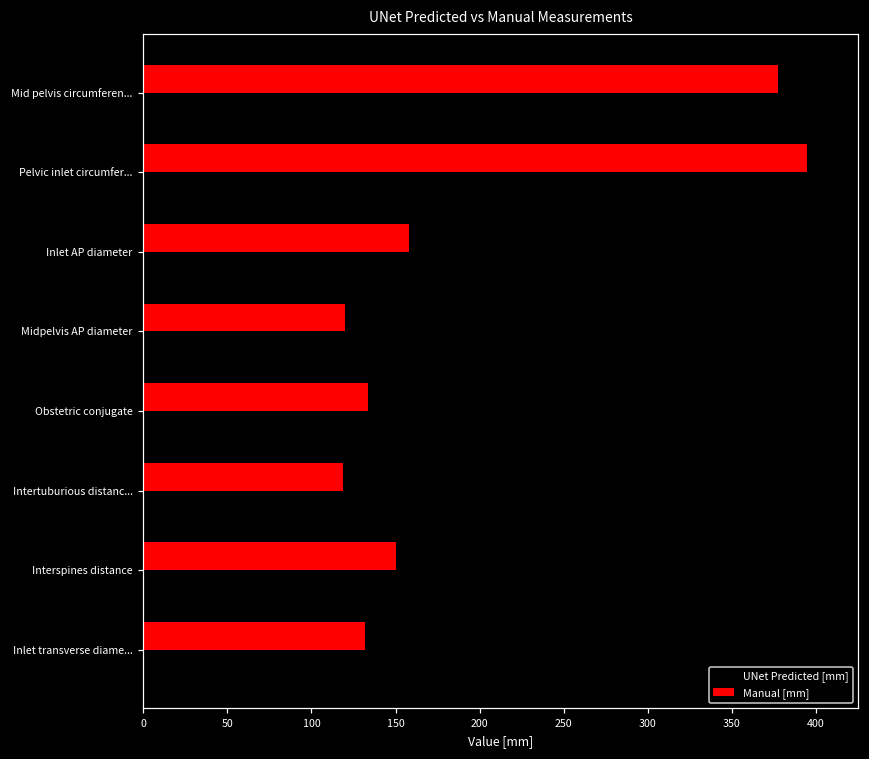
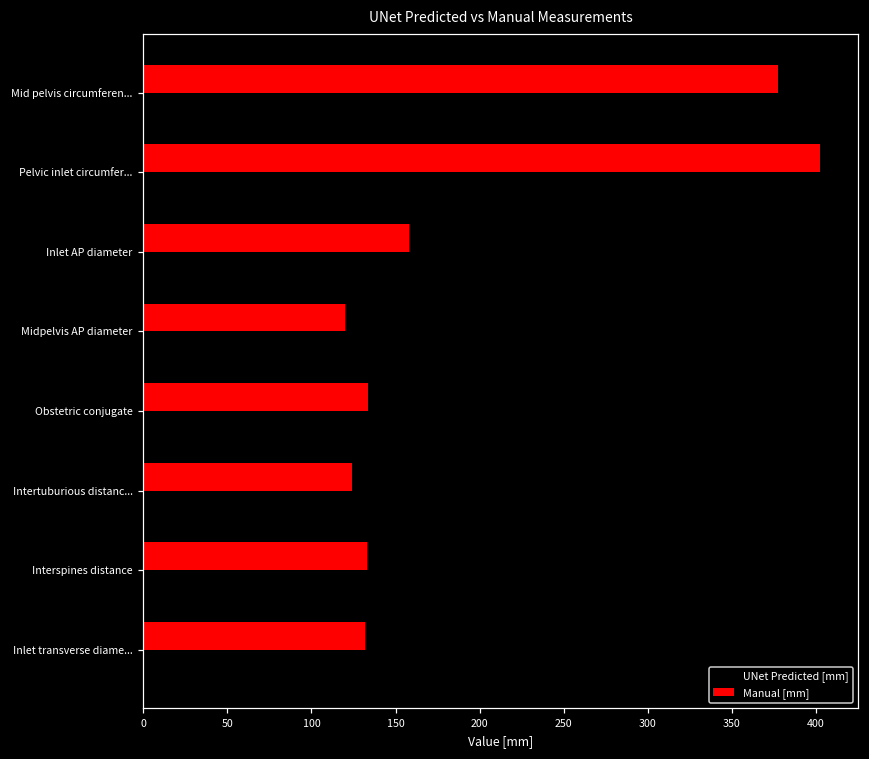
  {
    "UNet Predicted [mm]": {
      "Mid pelvis circumferen...": 388,
      "Pelvic inlet circumfer...": 405,
      "Inlet AP diameter": 176,
      "Midpelvis AP diameter": 114,
      "Obstetric conjugate": 128,
      "Intertuburious distanc...": 127,
      "Interspines distance": 133,
      "Inlet transverse diame...": 185
    },
    "Manual [mm]": {
      "Mid pelvis circumferen...": 378,
-     "Pelvic inlet circumfer...": 395,
+     "Pelvic inlet circumfer...": 402,
      "Inlet AP diameter": 158,
      "Midpelvis AP diameter": 120,
      "Obstetric conjugate": 134,
-     "Intertuburious distanc...": 119,
-     "Interspines distance": 150,
+     "Intertuburious distanc...": 124,
+     "Interspines distance": 133,
      "Inlet transverse diame...": 132
    }
  }
